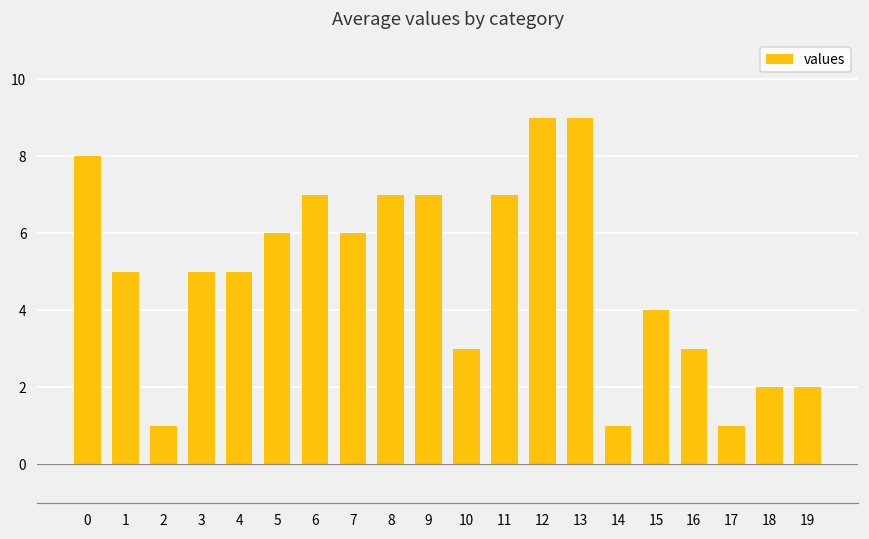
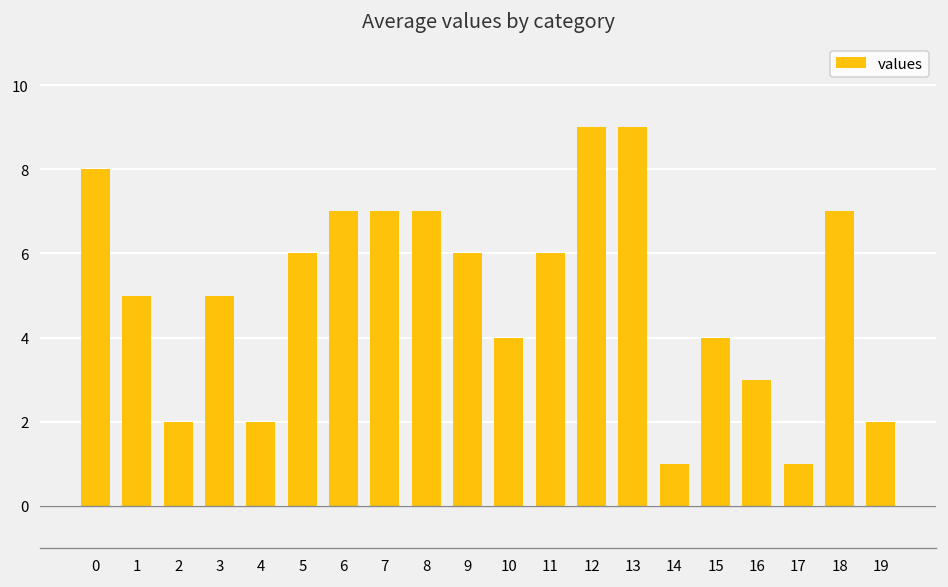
  {
    "0": 8,
    "1": 5,
-   "2": 1,
+   "2": 2,
    "3": 5,
-   "4": 5,
+   "4": 2,
    "5": 6,
    "6": 7,
-   "7": 6,
+   "7": 7,
    "8": 7,
-   "9": 7,
-   "10": 3,
-   "11": 7,
+   "9": 6,
+   "10": 4,
+   "11": 6,
    "12": 9,
    "13": 9,
    "14": 1,
    "15": 4,
    "16": 3,
    "17": 1,
-   "18": 2,
+   "18": 7,
    "19": 2
  }
